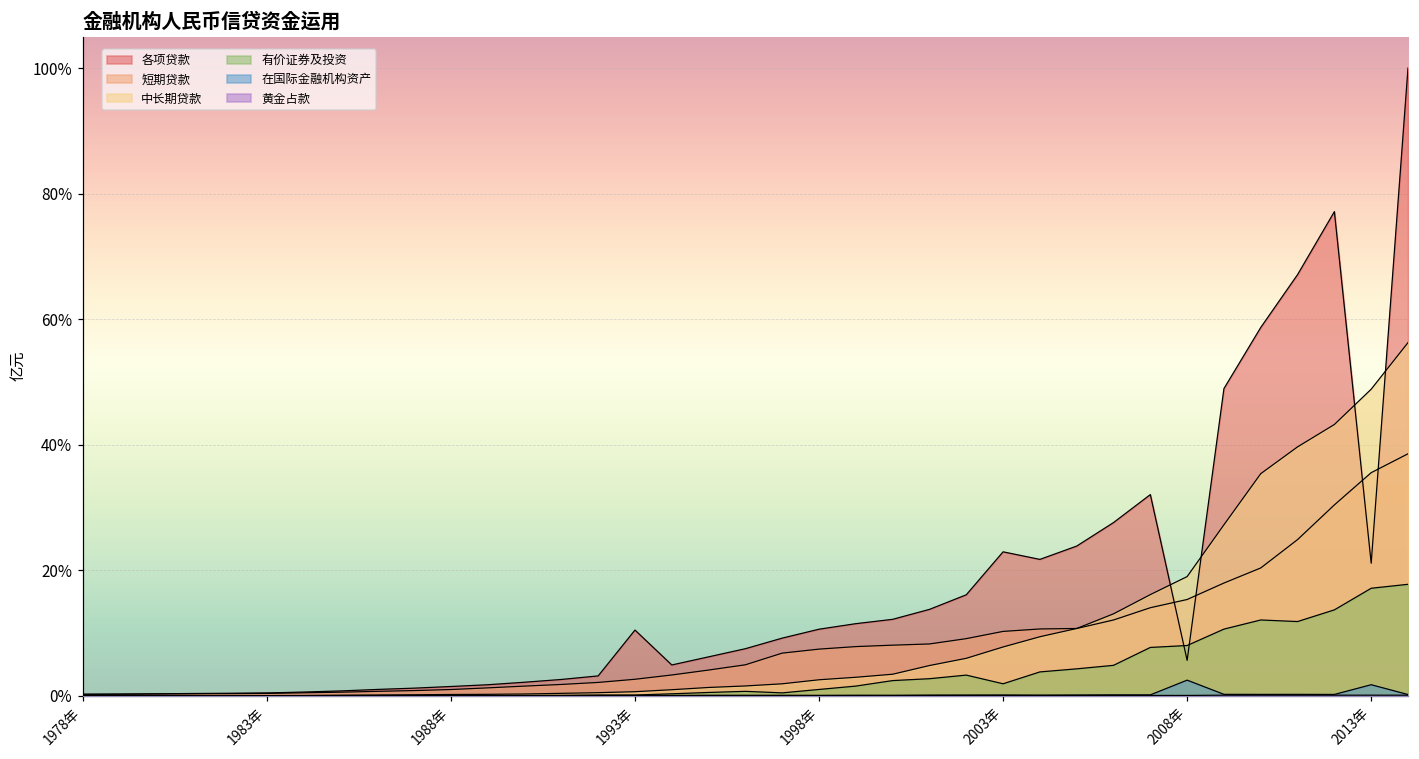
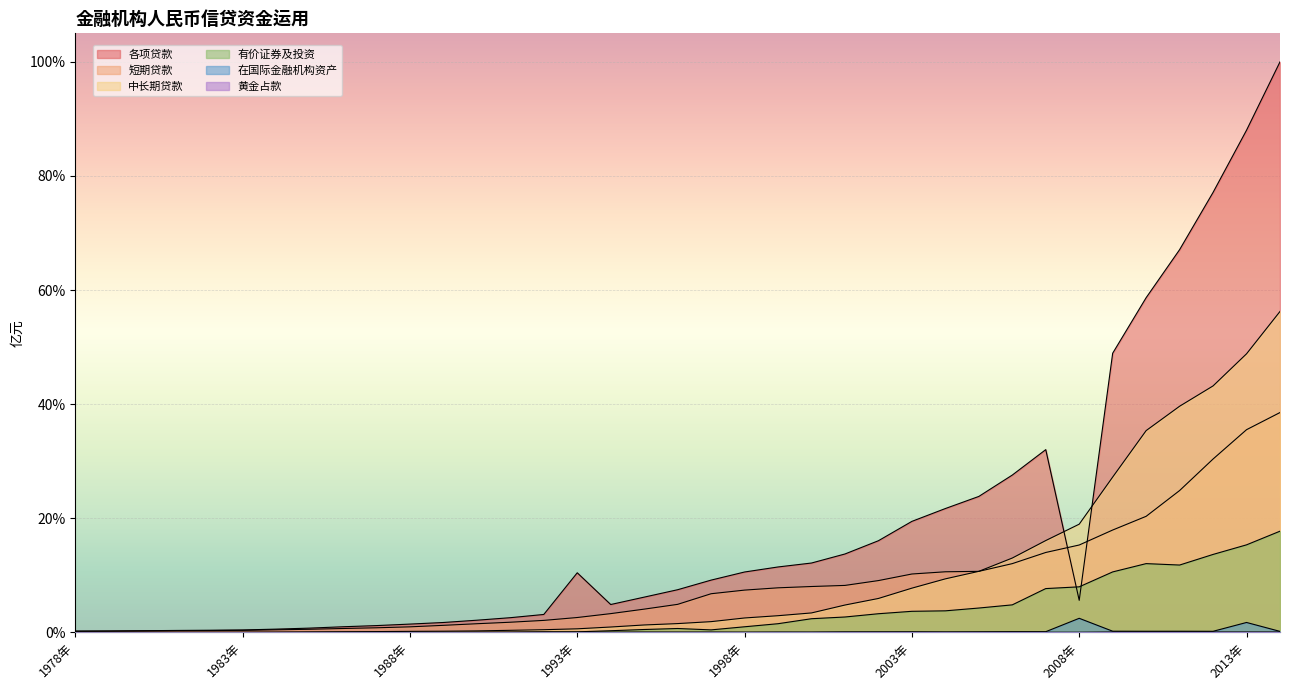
  {
    "各项贷款": {
      "1988年": "1%",
      "1993年": "10%",
      "1998年": "11%",
-     "2003年": "23%",
+     "2003年": "19%",
      "2008年": "6%",
-     "2013年": "21%"
+     "2013年": "88%"
    },
    "有价证券及投资": {
      "1998年": "1%",
-     "2003年": "2%",
+     "2003年": "4%",
      "2008年": "8%",
-     "2013年": "17%"
+     "2013年": "15%"
    },
    "在国际金融机构资产": {
      "2008年": "2%",
      "2013年": "2%"
    },
    "黄金占款": {
      "2008年": "0%",
      "2013年": "0%"
    }
  }
